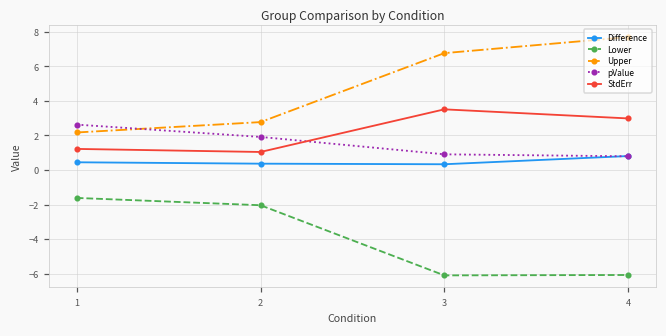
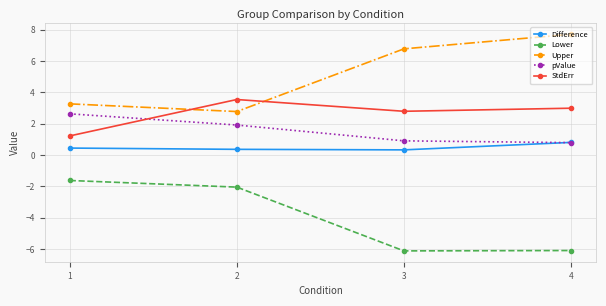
  {
    "Difference": {
      "1": 0.4,
      "2": 0.4,
      "3": 0.3
    },
    "Lower": {
      "1": -1.6,
      "2": -2.0,
      "3": -6.1,
      "4": -6.1
    },
    "Upper": {
-     "1": 2.2,
+     "1": 3.3,
      "2": 2.8,
      "3": 6.8
    },
    "pValue": {
      "1": 2.6,
      "2": 1.9,
      "3": 0.9
    },
    "StdErr": {
      "1": 1.2,
-     "2": 1.0,
-     "3": 3.5,
+     "2": 3.5,
+     "3": 2.8,
      "4": 3.0
    }
  }
